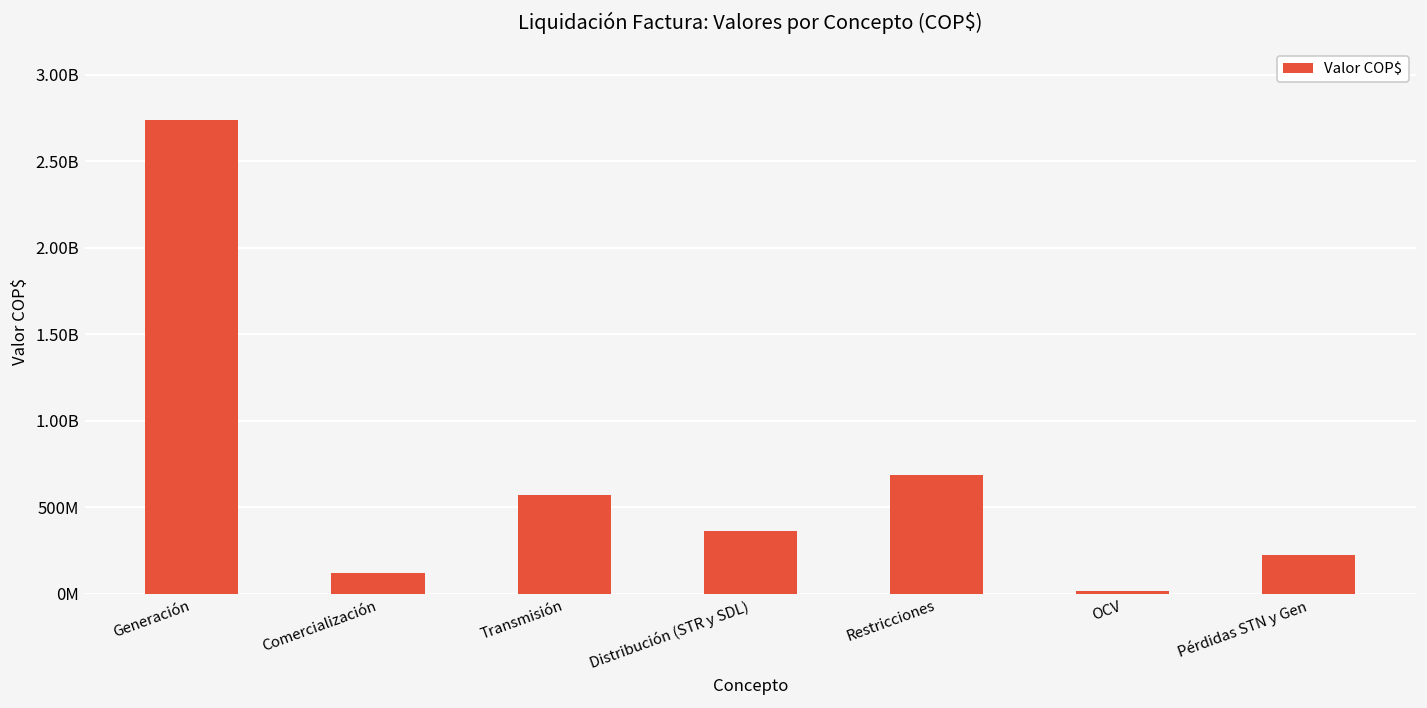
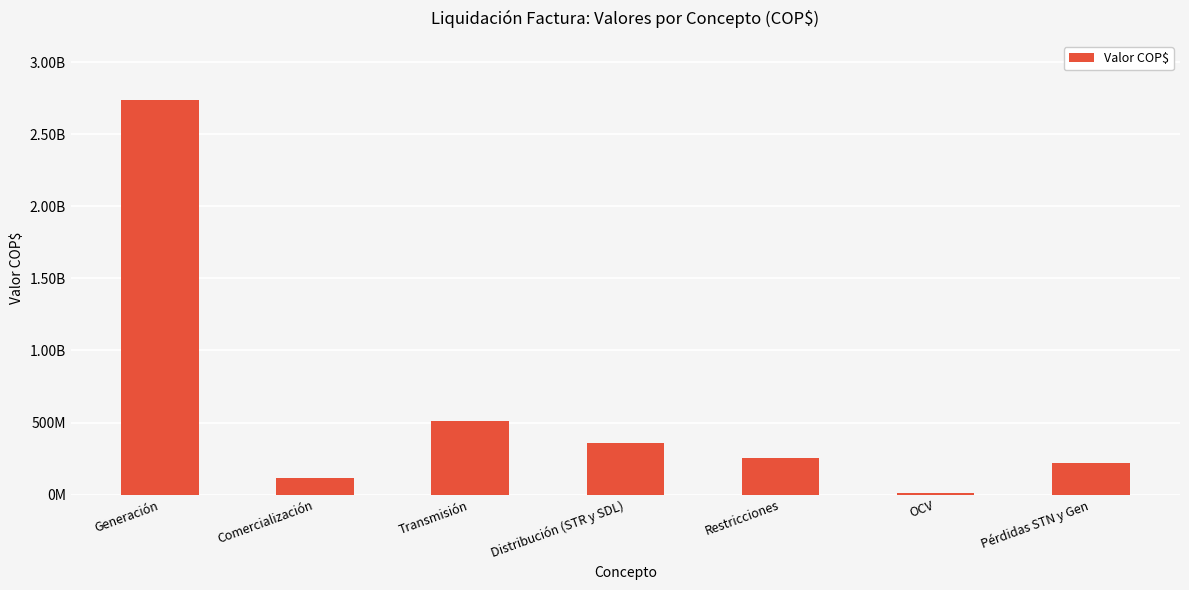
  {
    "Generación": 2740000000,
    "Comercialización": 120000000,
-   "Transmisión": 570000000,
+   "Transmisión": 510000000,
    "Distribución (STR y SDL)": 360000000,
-   "Restricciones": 690000000,
+   "Restricciones": 250000000,
    "Pérdidas STN y Gen": 220000000
  }
